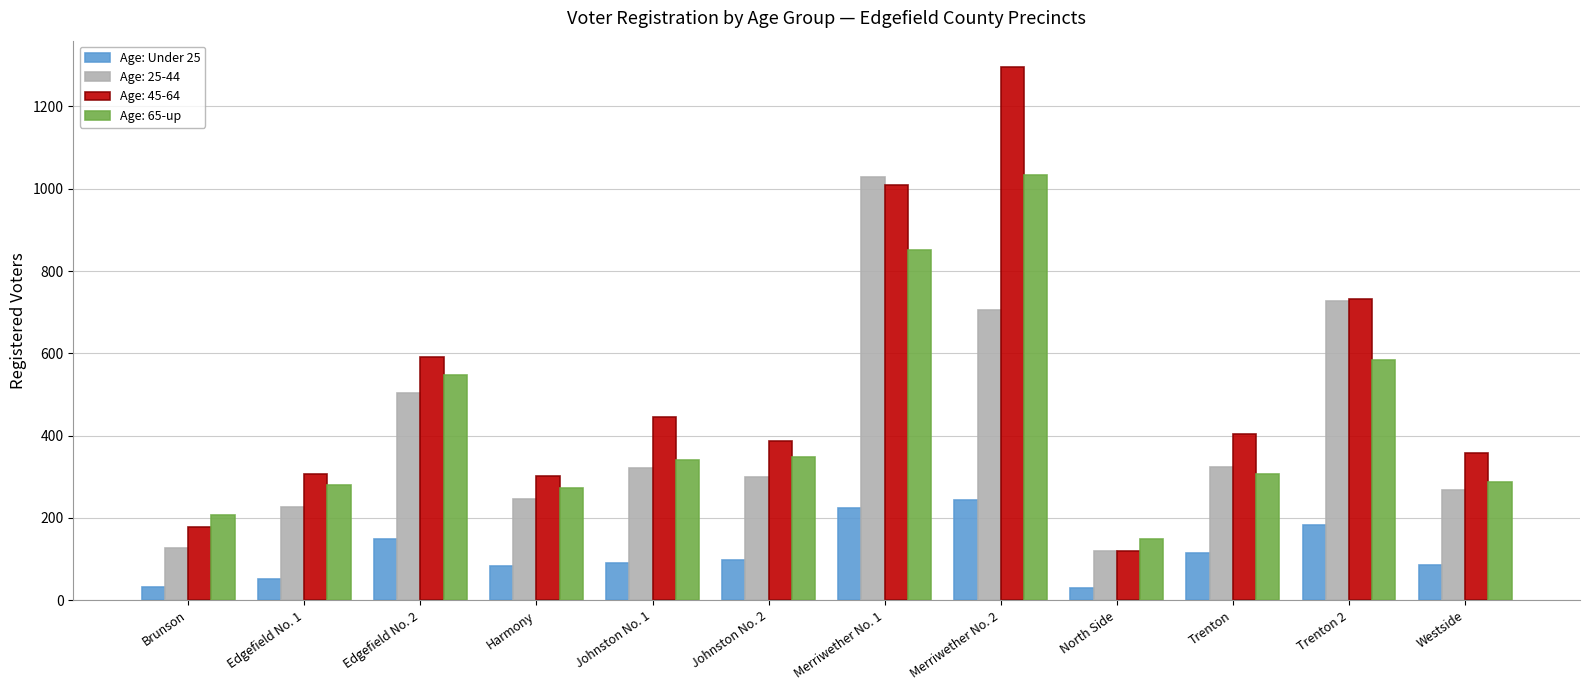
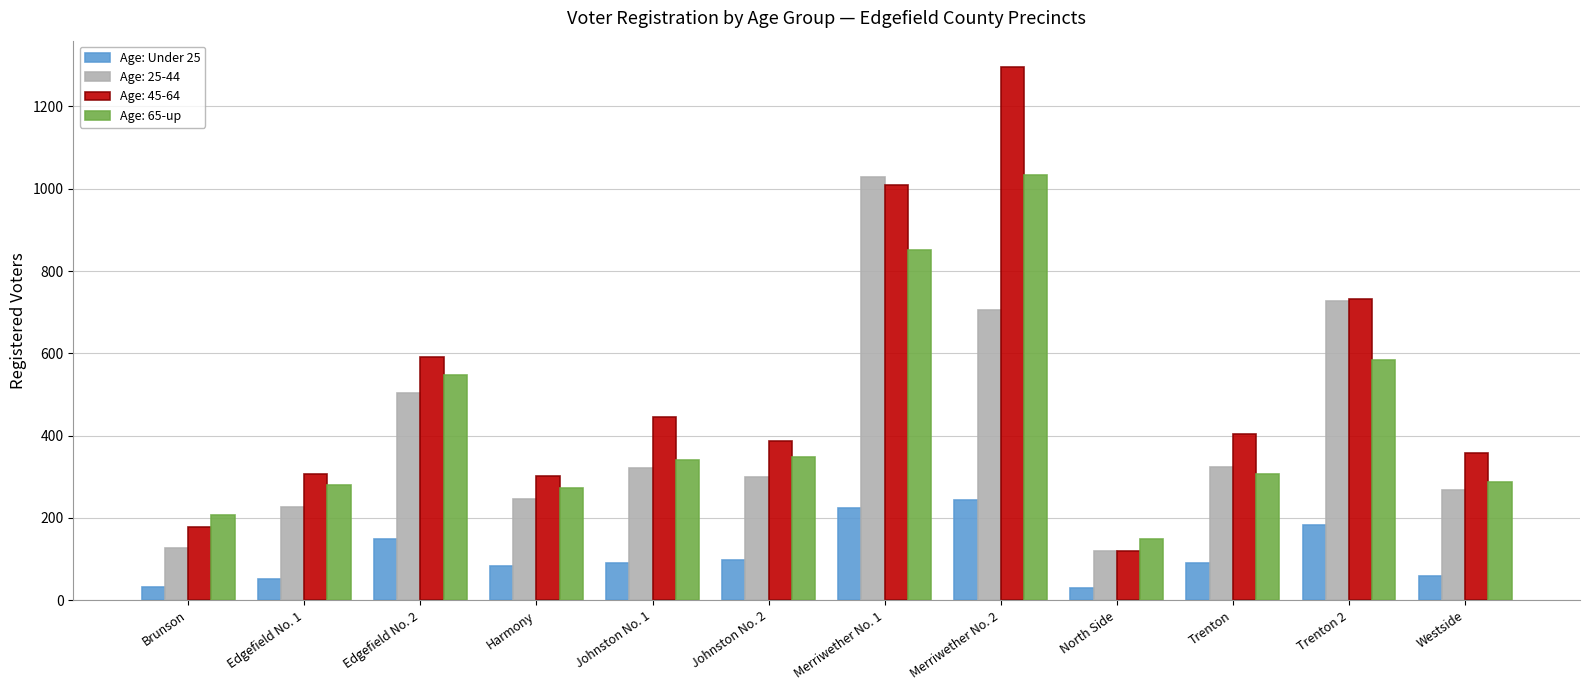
  {
    "Age: Under 25": {
      "Brunson": 30,
      "Edgefield No. 1": 50,
      "Edgefield No. 2": 150,
      "Harmony": 80,
      "Johnston No. 1": 90,
      "Johnston No. 2": 100,
      "Merriwether No. 1": 220,
      "Merriwether No. 2": 240,
      "North Side": 30,
-     "Trenton": 120,
+     "Trenton": 90,
      "Trenton 2": 180,
-     "Westside": 90
+     "Westside": 60
    },
    "Age: 25-44": {
      "Brunson": 130,
      "Edgefield No. 1": 230,
      "Edgefield No. 2": 500,
      "Harmony": 250,
      "Johnston No. 1": 320,
      "Johnston No. 2": 300,
      "Merriwether No. 1": 1030,
      "Merriwether No. 2": 710,
      "North Side": 120,
      "Trenton": 320,
      "Trenton 2": 730,
      "Westside": 270
    },
    "Age: 45-64": {
      "Brunson": 180,
      "Edgefield No. 1": 310,
      "Edgefield No. 2": 590,
      "Harmony": 300,
      "Johnston No. 1": 450,
      "Johnston No. 2": 390,
      "Merriwether No. 1": 1010,
      "Merriwether No. 2": 1300,
      "North Side": 120,
      "Trenton": 400,
      "Trenton 2": 730,
      "Westside": 360
    },
    "Age: 65-up": {
      "Brunson": 210,
      "Edgefield No. 1": 280,
      "Edgefield No. 2": 550,
      "Harmony": 270,
      "Johnston No. 1": 340,
      "Johnston No. 2": 350,
      "Merriwether No. 1": 850,
      "Merriwether No. 2": 1030,
      "North Side": 150,
      "Trenton": 310,
      "Trenton 2": 580,
      "Westside": 290
    }
  }
